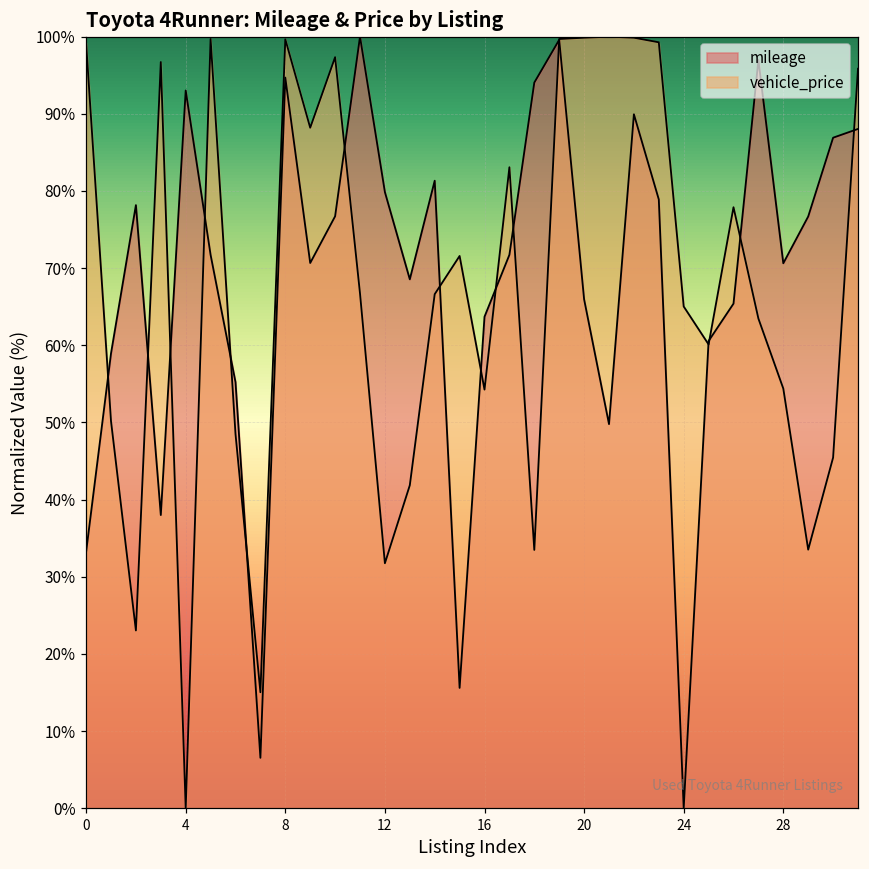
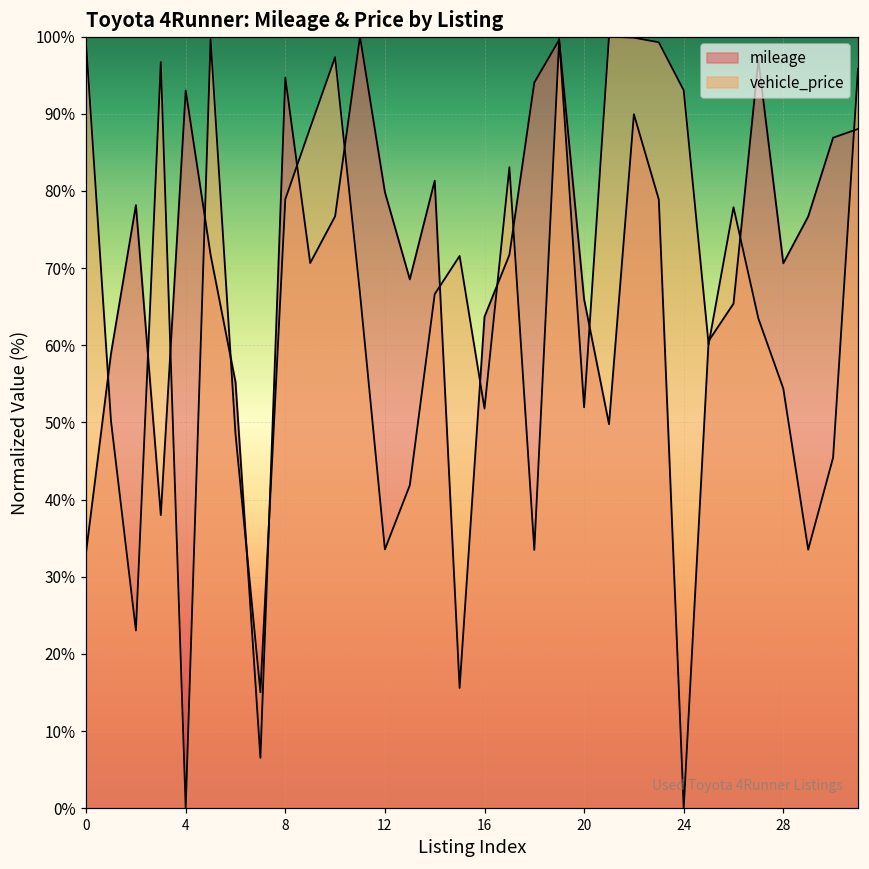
  {
    "mileage": {
      "0": "33%",
      "4": "93%",
      "8": "95%",
      "12": "80%",
      "16": "64%",
      "20": "66%",
      "28": "71%"
    },
    "vehicle_price": {
      "0": "99%",
      "4": "0%",
-     "8": "100%",
-     "12": "32%",
-     "16": "54%",
-     "20": "100%",
-     "24": "65%",
+     "8": "79%",
+     "12": "34%",
+     "16": "52%",
+     "20": "52%",
+     "24": "93%",
      "28": "54%"
    }
  }
